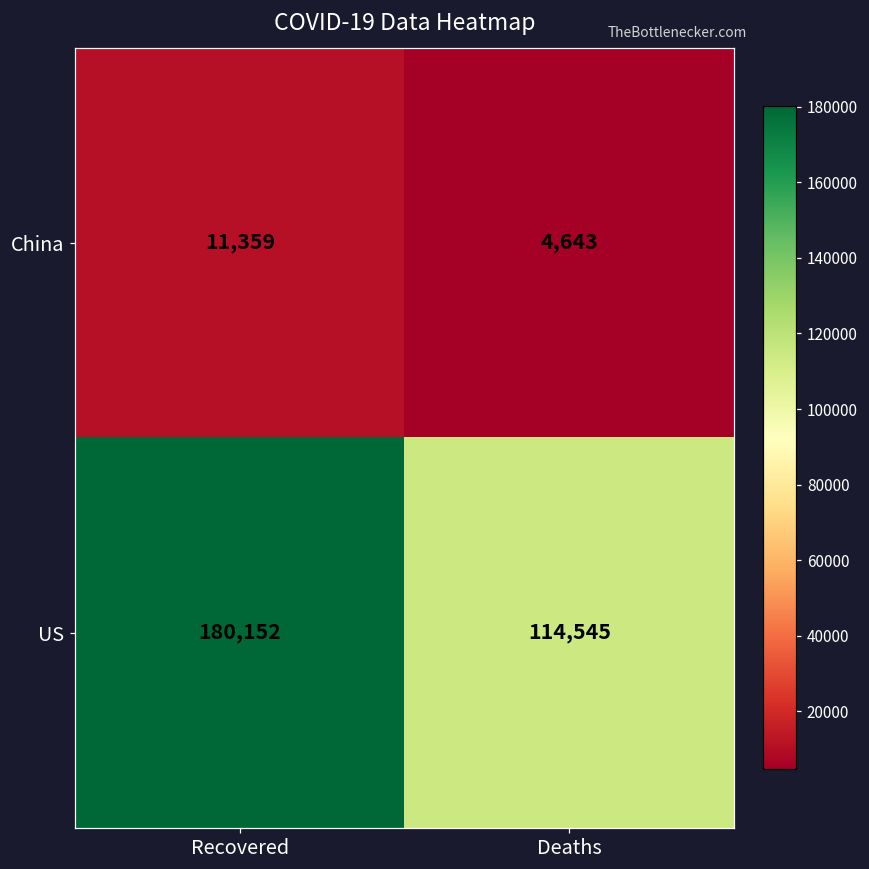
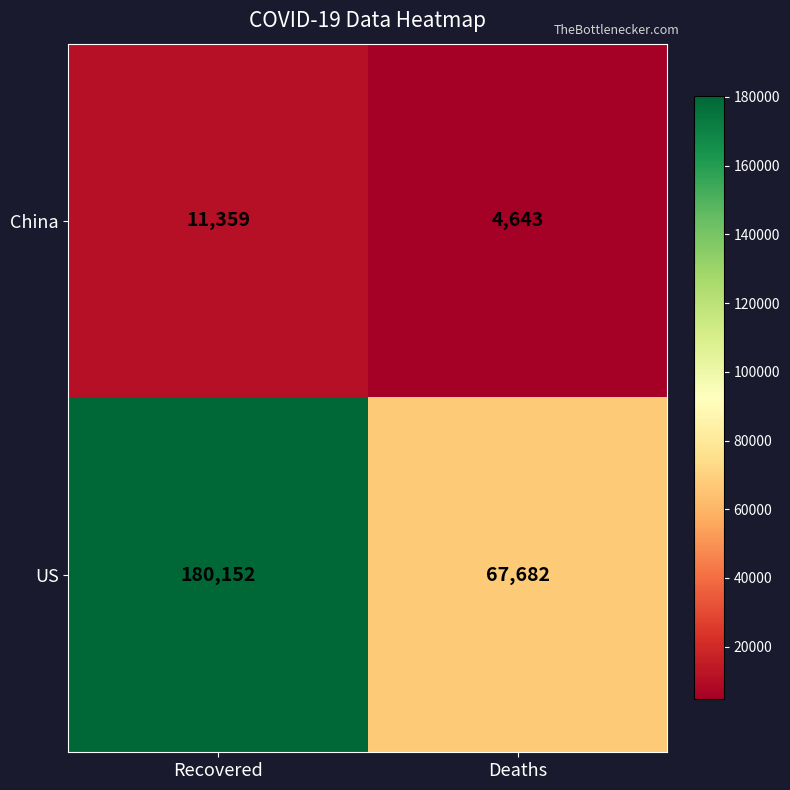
  {
    "China": {
      "Recovered": "11,359",
      "Deaths": "4,643"
    },
    "US": {
      "Recovered": "180,152",
-     "Deaths": "114,545"
+     "Deaths": "67,682"
    }
  }
